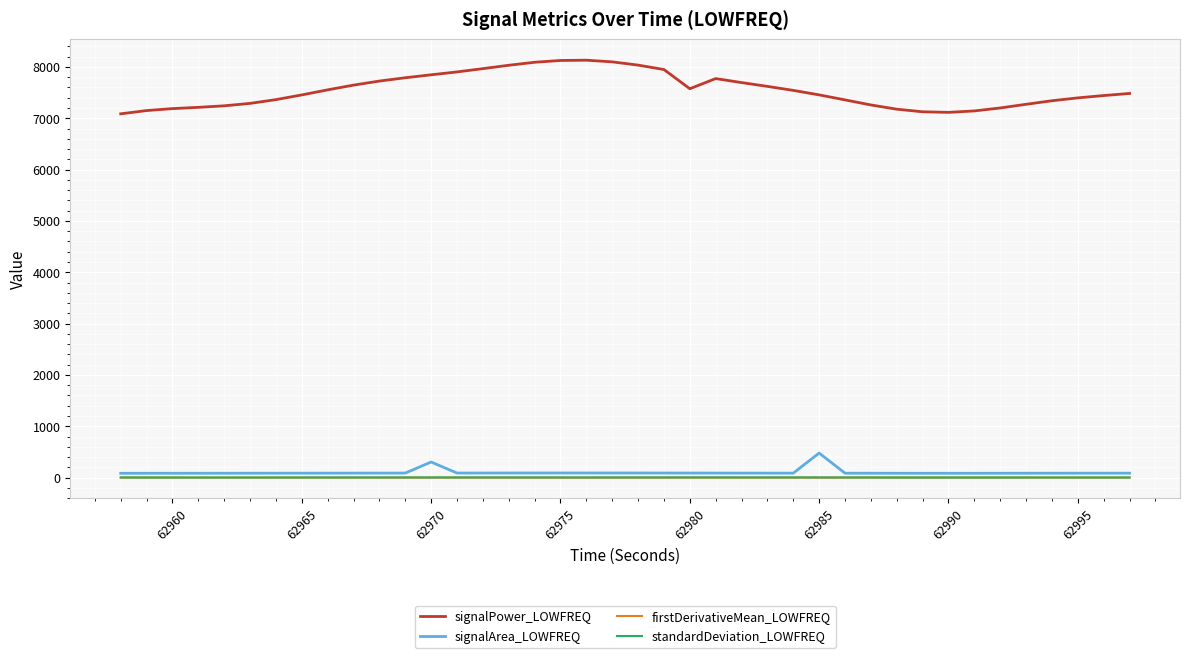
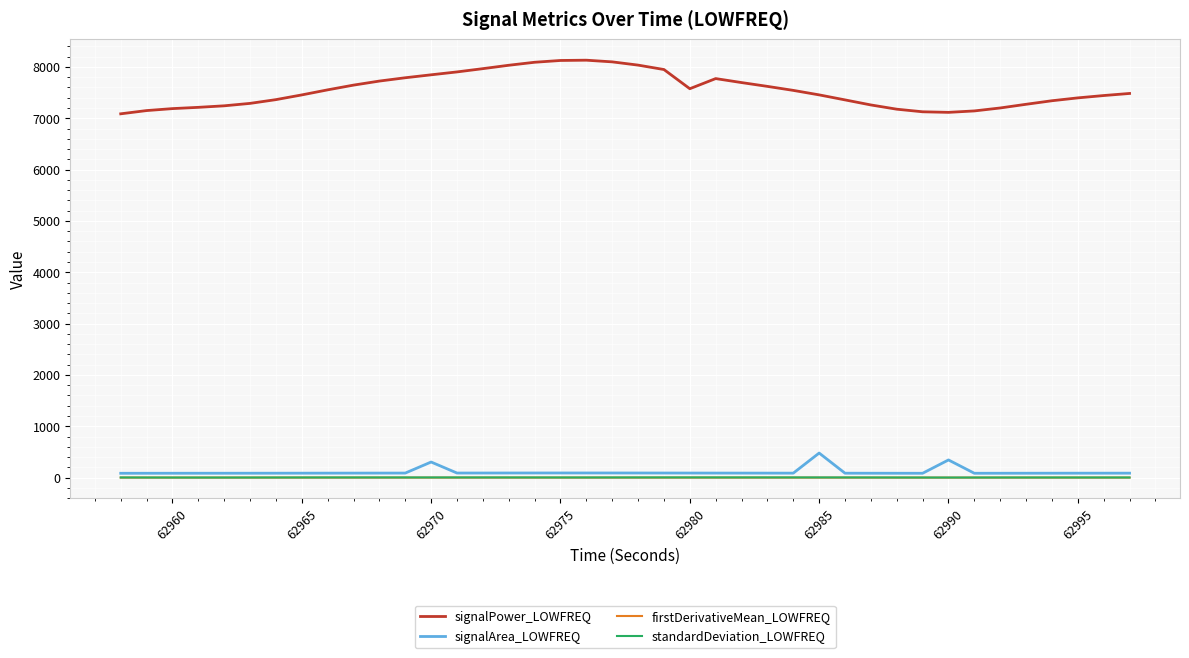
  {
    "signalPower_LOWFREQ": {
      "62960": 7200,
      "62965": 7500,
      "62970": 7800,
      "62975": 8100,
      "62980": 7600,
      "62985": 7500,
      "62990": 7100,
      "62995": 7400
    },
    "signalArea_LOWFREQ": {
      "62960": 100,
      "62965": 100,
      "62970": 300,
      "62975": 100,
      "62980": 100,
      "62985": 500,
-     "62990": 100,
+     "62990": 300,
      "62995": 100
    },
    "standardDeviation_LOWFREQ": {
      "62960": 0,
      "62965": 0,
      "62970": 0,
      "62975": 0,
      "62980": 0,
      "62985": 0,
      "62990": 0,
      "62995": 0
    }
  }
